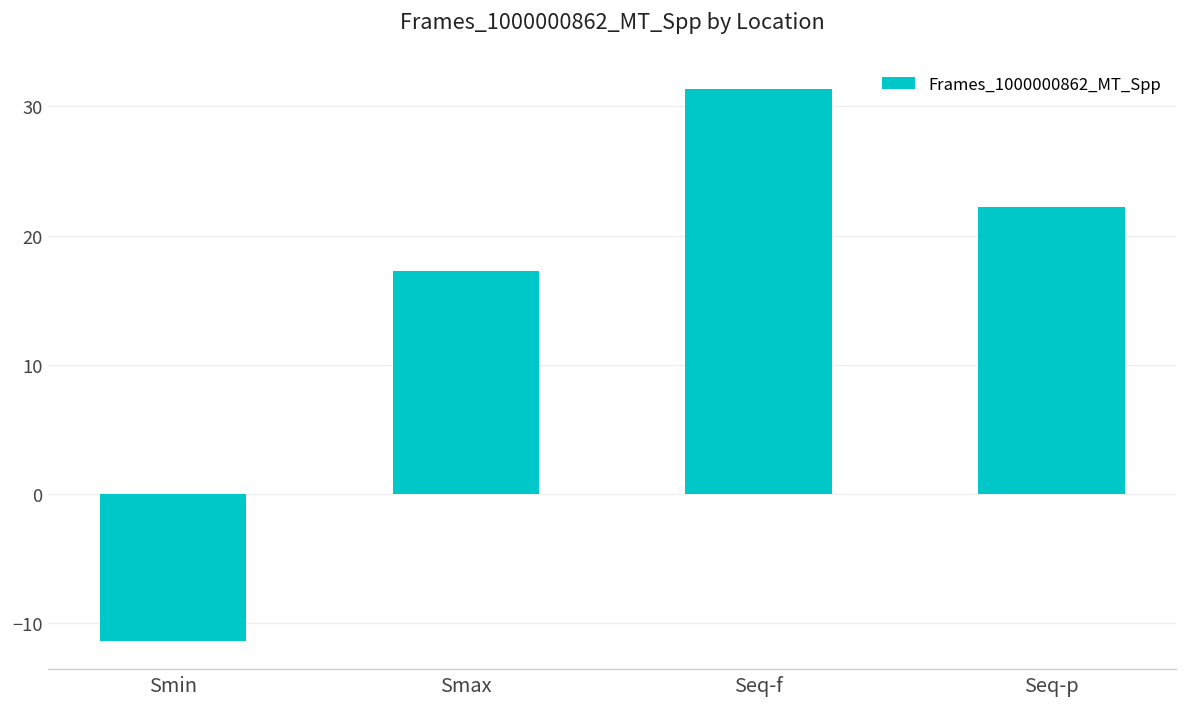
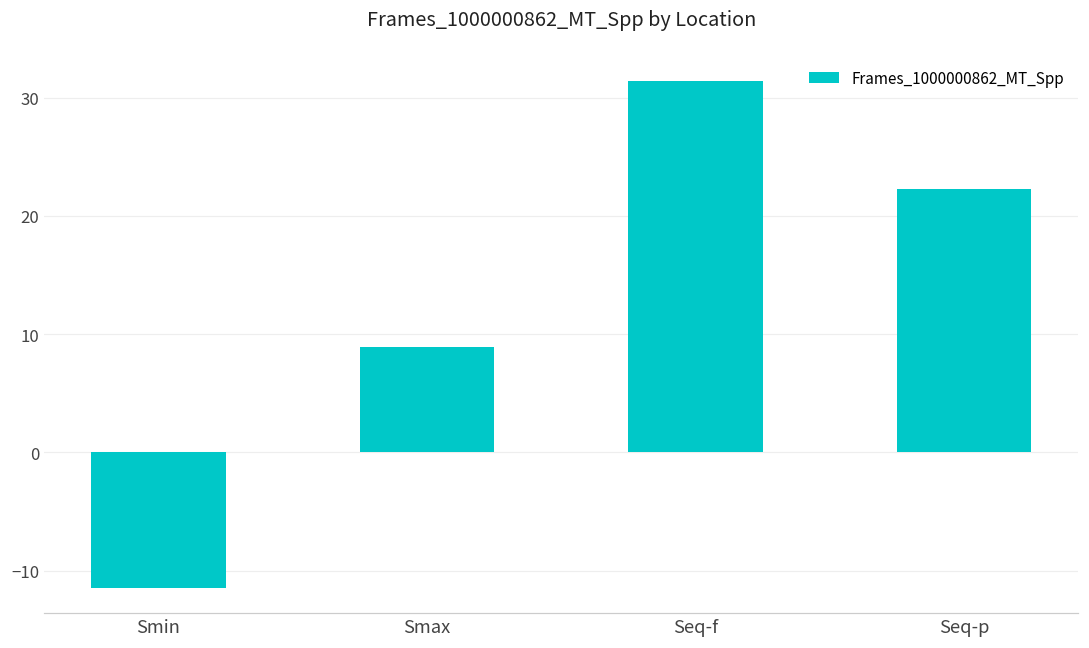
  {
    "Smin": -11.4,
-   "Smax": 17.2,
+   "Smax": 8.9,
    "Seq-f": 31.4,
    "Seq-p": 22.2
  }
